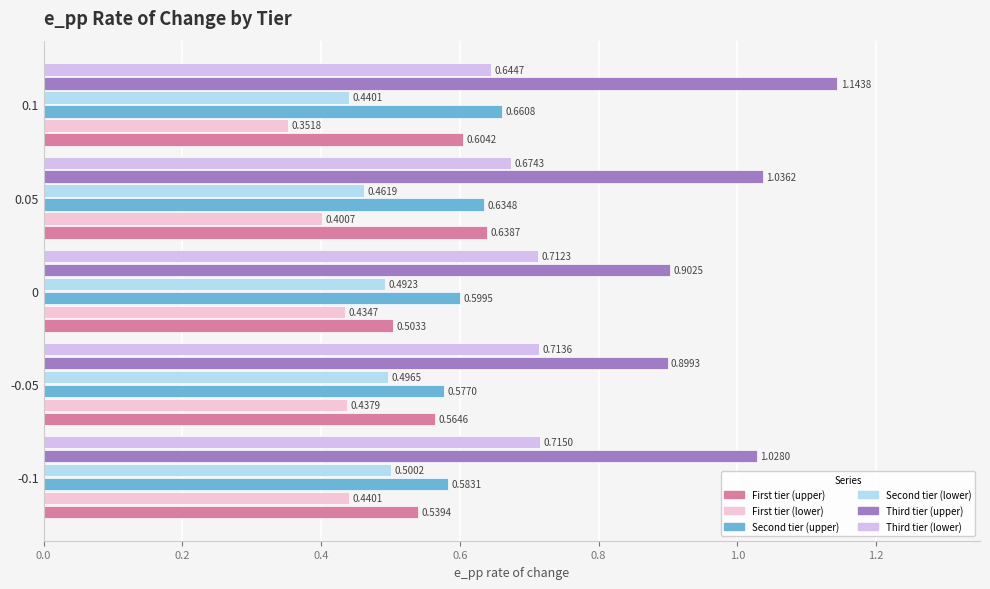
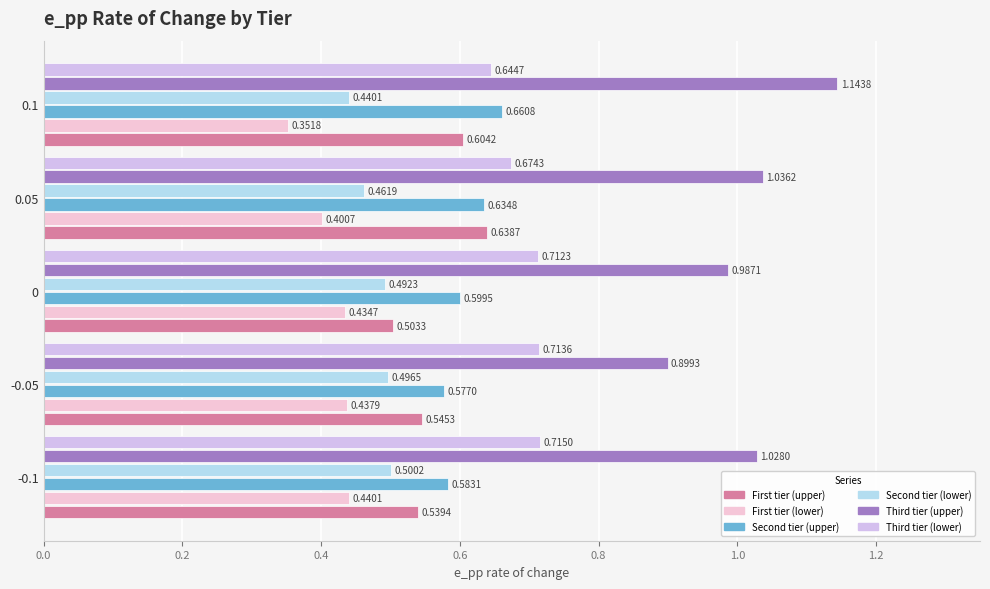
  {
    "First tier (upper)": {
      "0.1": 0.6042,
      "0.05": 0.6387,
      "0": 0.5033,
-     "-0.05": 0.5646,
+     "-0.05": 0.5453,
      "-0.1": 0.5394
    },
    "Second tier (upper)": {
      "0.1": 0.6608,
      "0.05": 0.6348,
      "0": 0.5995,
      "-0.05": 0.5770,
      "-0.1": 0.5831
    },
    "Third tier (upper)": {
      "0.1": 1.1438,
      "0.05": 1.0362,
-     "0": 0.9025,
+     "0": 0.9871,
      "-0.05": 0.8993,
      "-0.1": 1.0280
    }
  }
